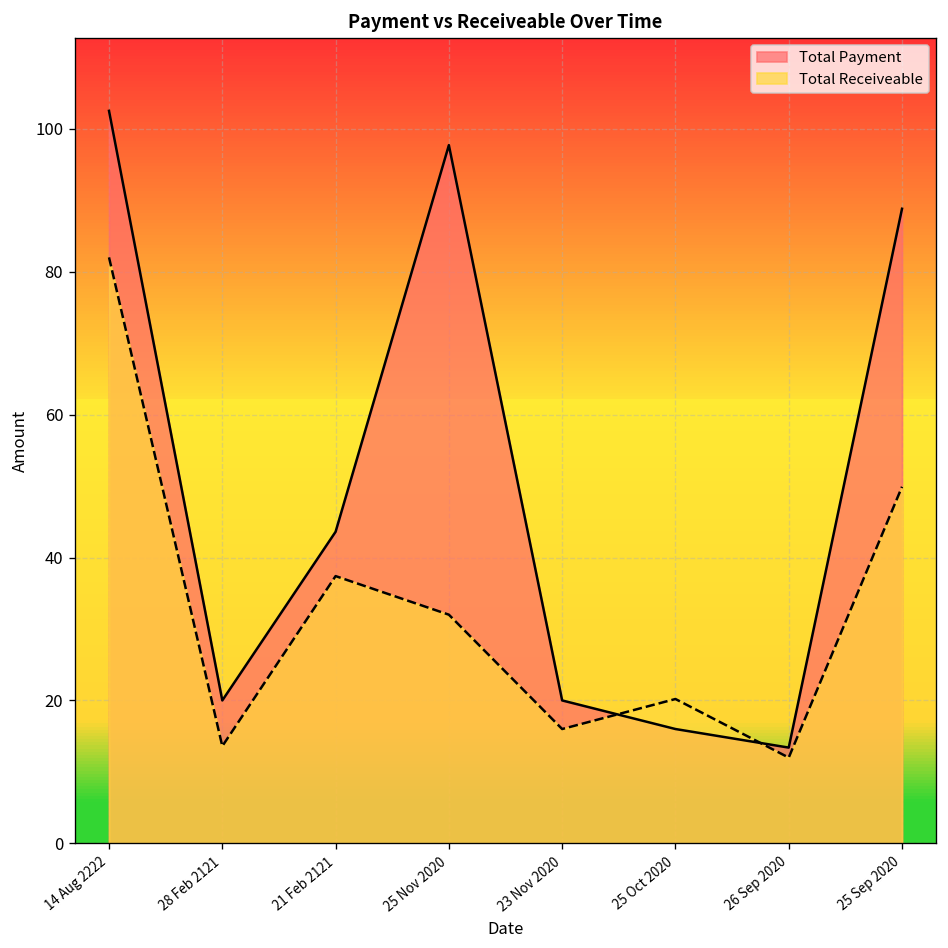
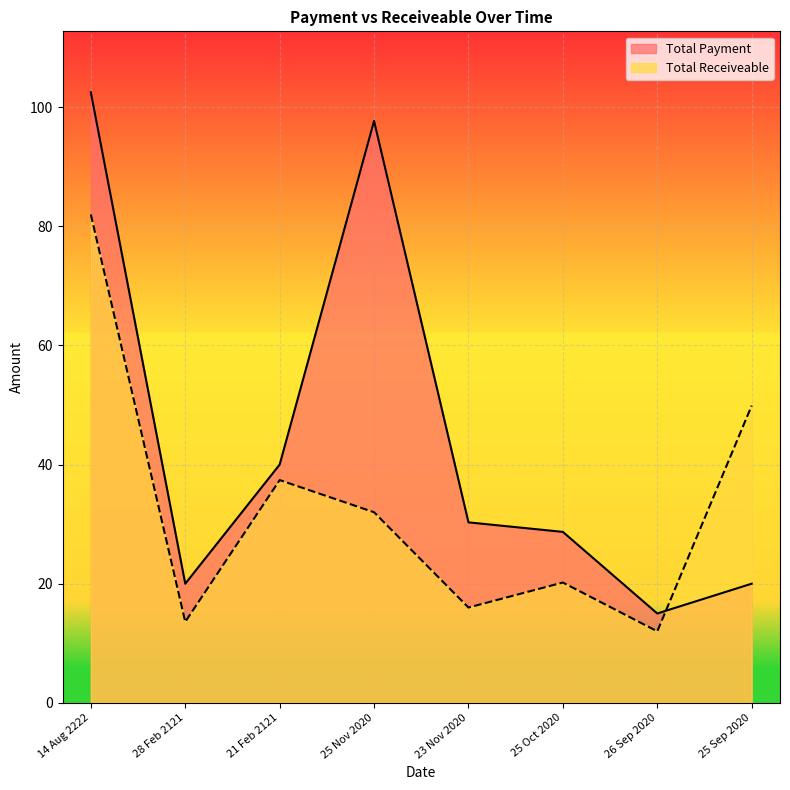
  {
    "Total Payment": {
      "14 Aug 2222": 103,
      "28 Feb 2121": 20,
-     "21 Feb 2121": 44,
+     "21 Feb 2121": 40,
      "25 Nov 2020": 98,
-     "23 Nov 2020": 20,
-     "25 Oct 2020": 16,
-     "26 Sep 2020": 13,
-     "25 Sep 2020": 89
+     "23 Nov 2020": 30,
+     "25 Oct 2020": 29,
+     "26 Sep 2020": 15,
+     "25 Sep 2020": 20
    },
    "Total Receiveable": {
      "14 Aug 2222": 82,
      "28 Feb 2121": 14,
      "21 Feb 2121": 37,
      "25 Nov 2020": 32,
      "23 Nov 2020": 16,
      "25 Oct 2020": 20,
      "26 Sep 2020": 12,
      "25 Sep 2020": 50
    }
  }
